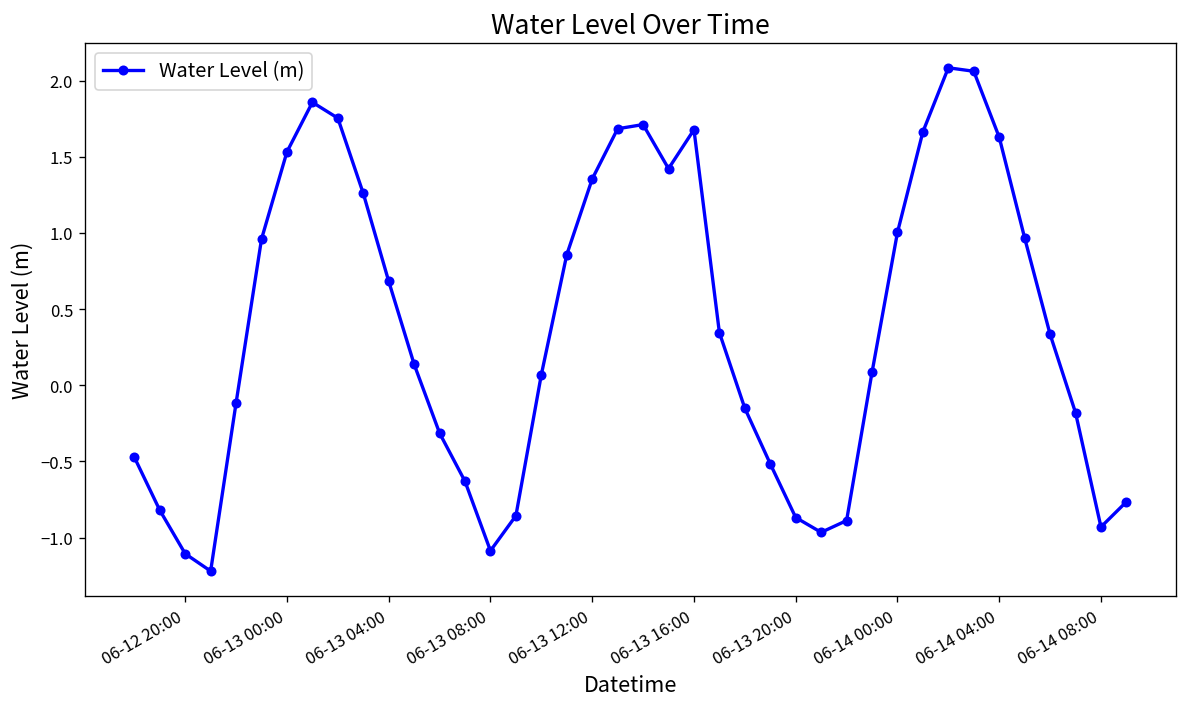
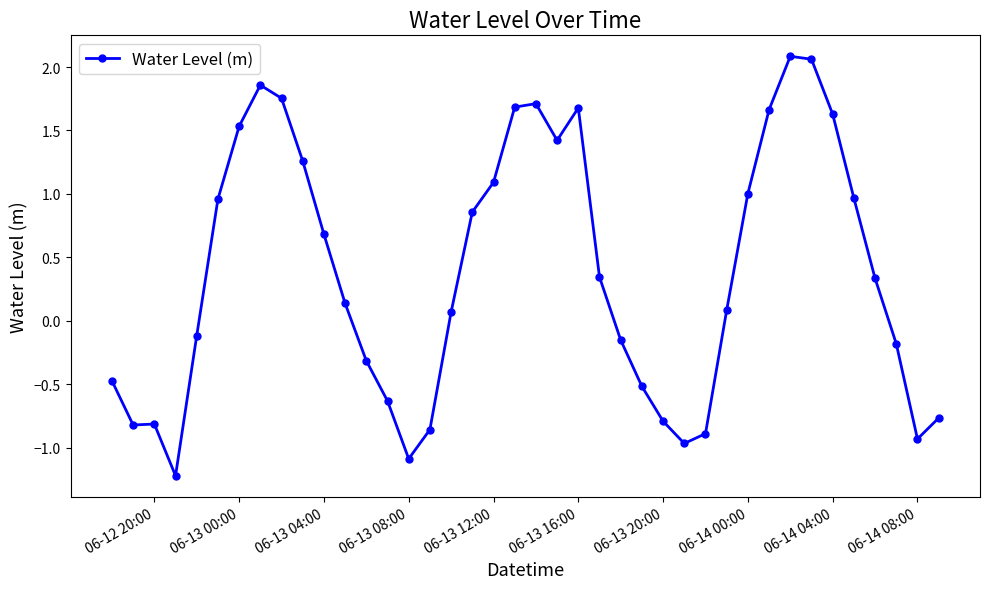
  {
-   "06-12 20:00": -1.11,
+   "06-12 20:00": -0.81,
    "06-13 00:00": 1.53,
    "06-13 04:00": 0.68,
    "06-13 08:00": -1.09,
-   "06-13 12:00": 1.35,
+   "06-13 12:00": 1.09,
    "06-13 16:00": 1.68,
-   "06-13 20:00": -0.87,
+   "06-13 20:00": -0.79,
    "06-14 00:00": 1.00,
    "06-14 04:00": 1.63,
    "06-14 08:00": -0.93
  }
